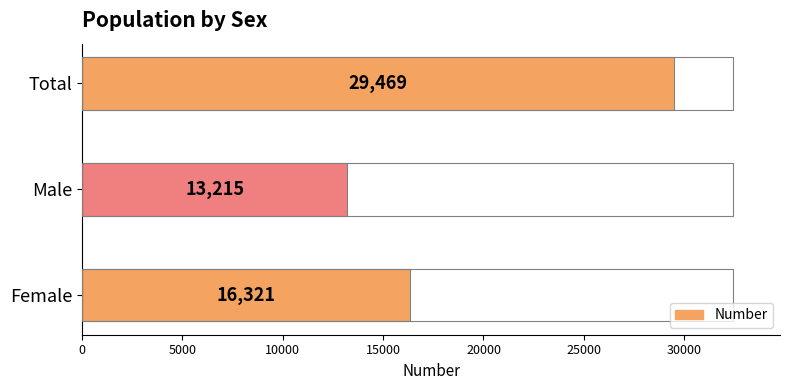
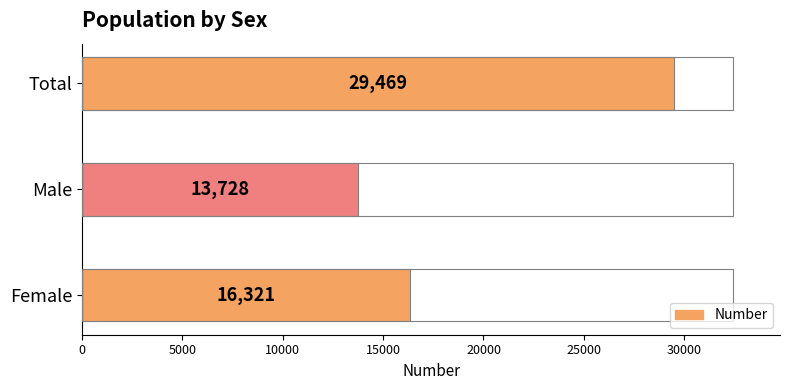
  {
    "Total": "29,469",
-   "Male": "13,215",
+   "Male": "13,728",
    "Female": "16,321"
  }
